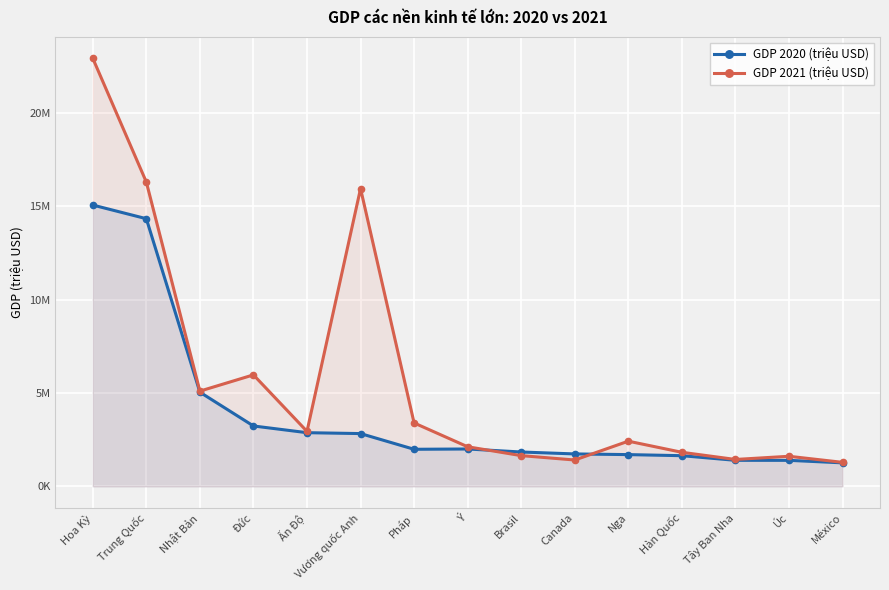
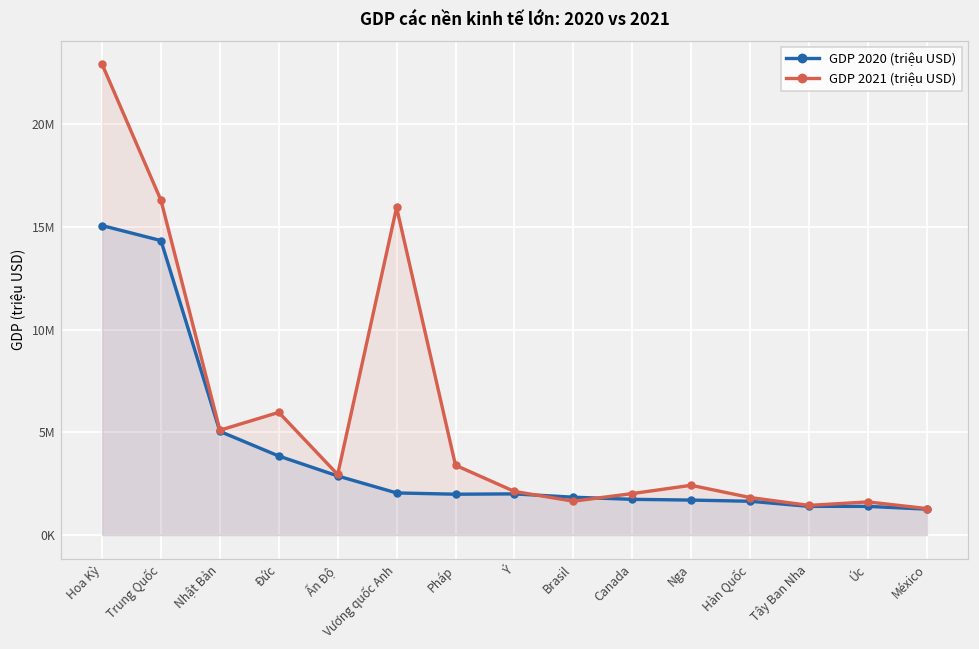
  {
    "GDP 2020 (triệu USD)": {
      "Hoa Kỳ": 15100000,
      "Trung Quốc": 14300000,
-     "Đức": 3200000,
-     "Vương quốc Anh": 2800000,
+     "Đức": 3800000,
+     "Vương quốc Anh": 2000000,
      "Pháp": 2000000,
      "Brasil": 1800000,
      "Canada": 1700000,
      "Nga": 1700000,
      "Hàn Quốc": 1600000,
      "Úc": 1400000
    },
    "GDP 2021 (triệu USD)": {
      "Hoa Kỳ": 22900000,
      "Trung Quốc": 16300000,
      "Đức": 6000000,
      "Vương quốc Anh": 16000000,
      "Pháp": 3400000,
      "Brasil": 1600000,
-     "Canada": 1400000,
+     "Canada": 2000000,
      "Nga": 2400000,
      "Hàn Quốc": 1800000,
      "Úc": 1600000
    }
  }
